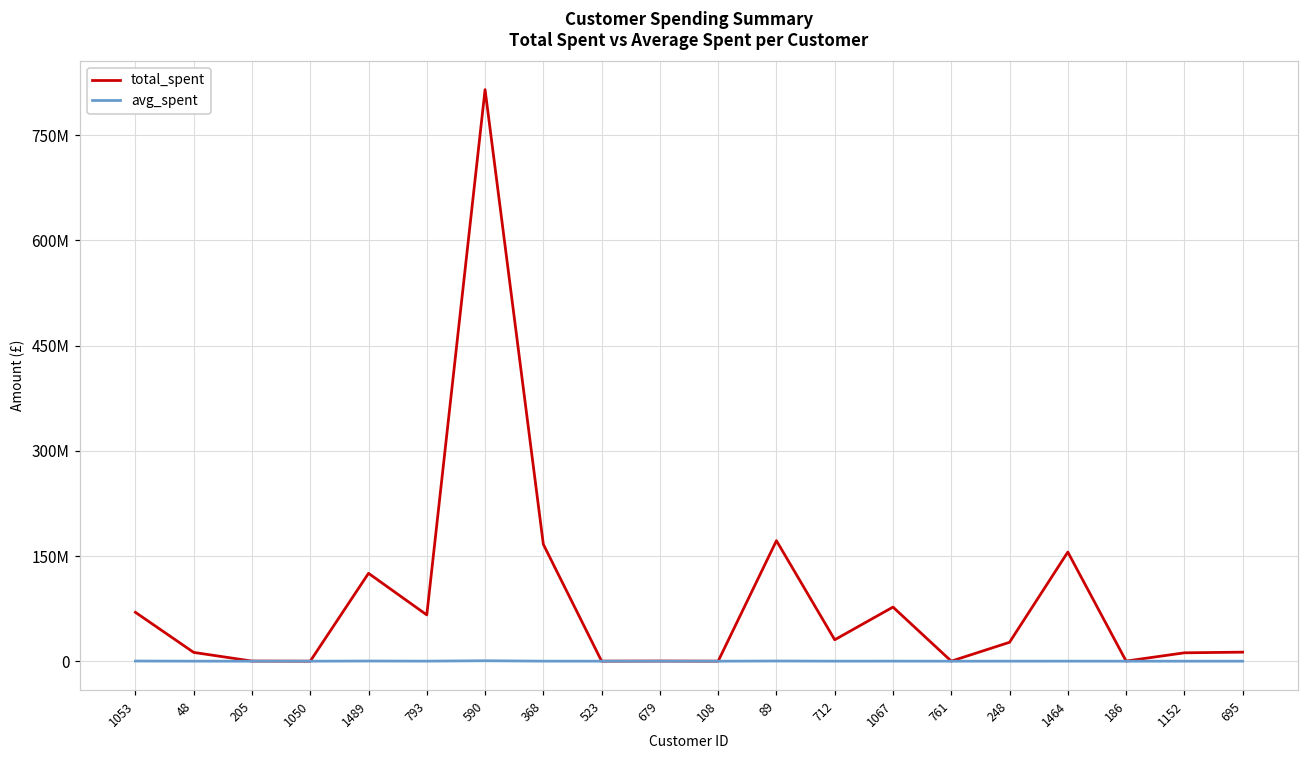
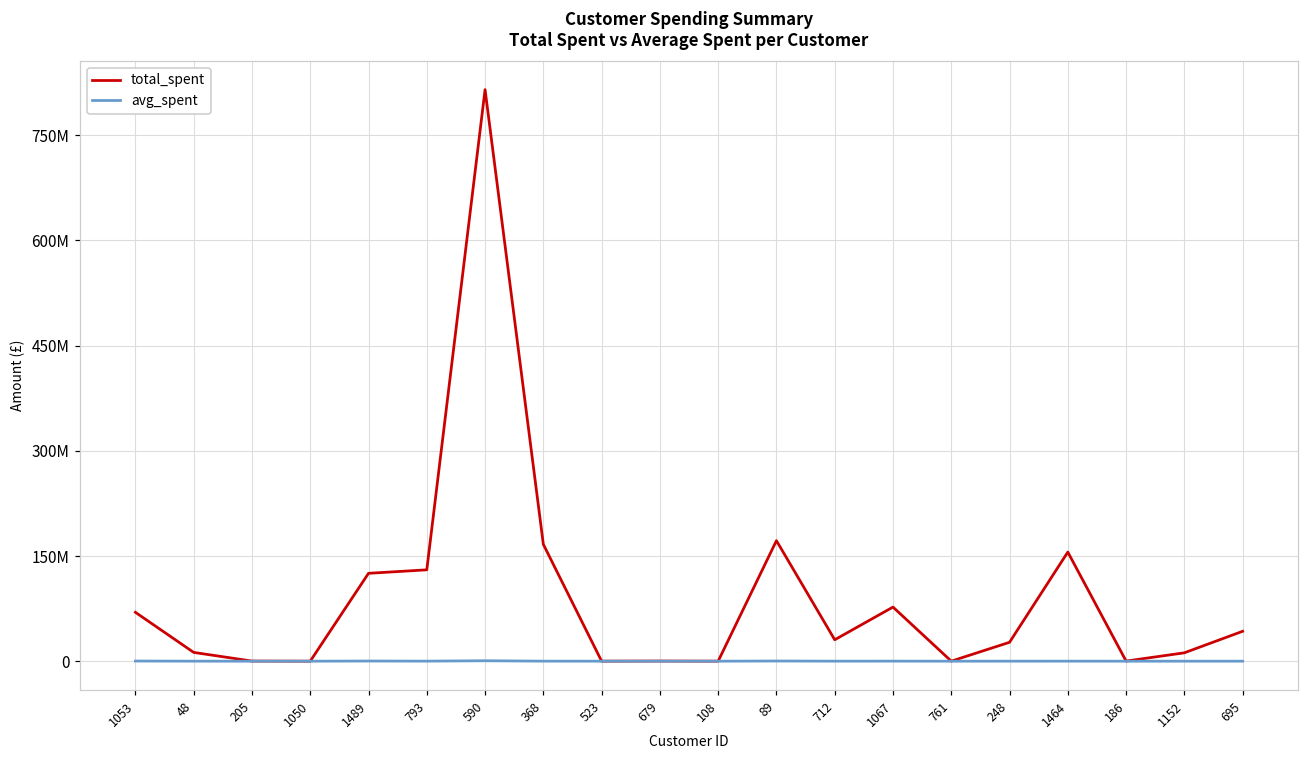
  {
    "total_spent": {
      "1053": 70000000,
      "48": 10000000,
      "1489": 130000000,
-     "793": 70000000,
+     "793": 130000000,
      "590": 820000000,
      "368": 170000000,
      "89": 170000000,
      "712": 30000000,
      "1067": 80000000,
      "248": 30000000,
      "1464": 160000000,
      "1152": 10000000,
-     "695": 10000000
+     "695": 40000000
    },
    "avg_spent": {
      "1053": 0,
      "48": 0,
      "1489": 0,
      "793": 0,
      "590": 0,
      "368": 0,
      "89": 0,
      "712": 0,
      "1067": 0,
      "248": 0,
      "1464": 0,
      "1152": 0,
      "695": 0
    }
  }
